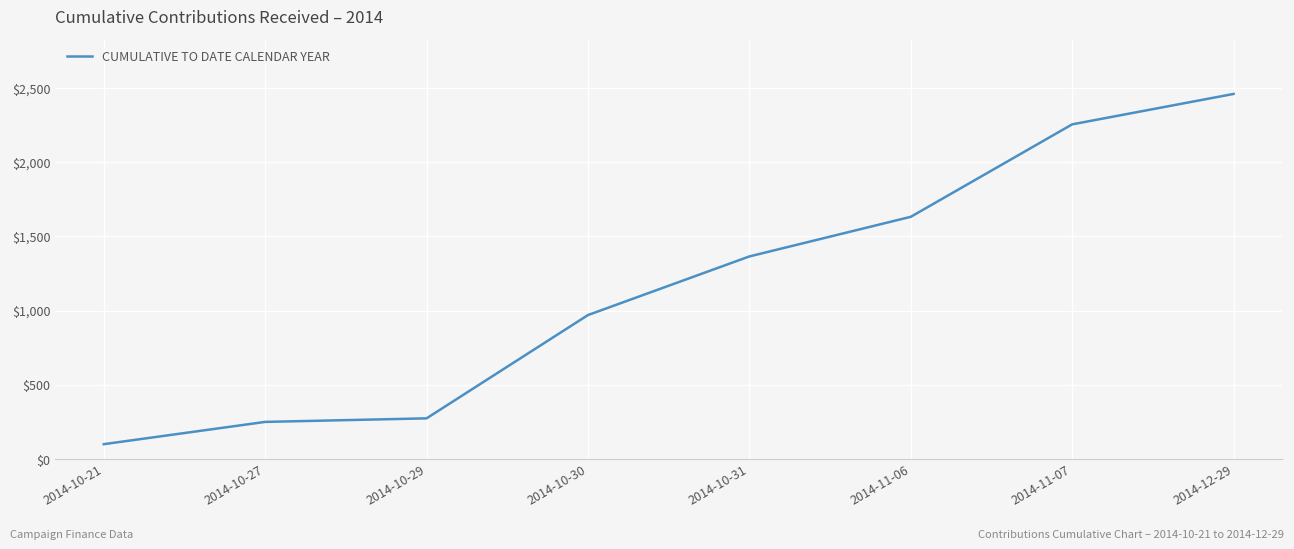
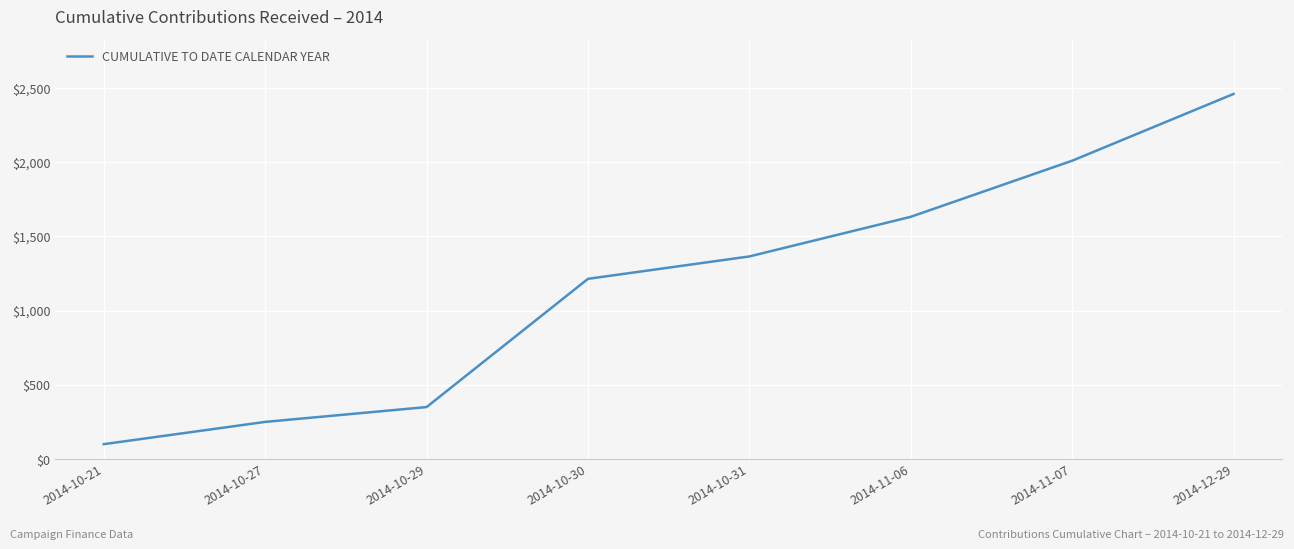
  {
    "2014-10-21": "$100",
    "2014-10-27": "$250",
-   "2014-10-29": "$270",
-   "2014-10-30": "$970",
+   "2014-10-29": "$350",
+   "2014-10-30": "$1,210",
    "2014-10-31": "$1,370",
    "2014-11-06": "$1,630",
-   "2014-11-07": "$2,260",
+   "2014-11-07": "$2,010",
    "2014-12-29": "$2,460"
  }
